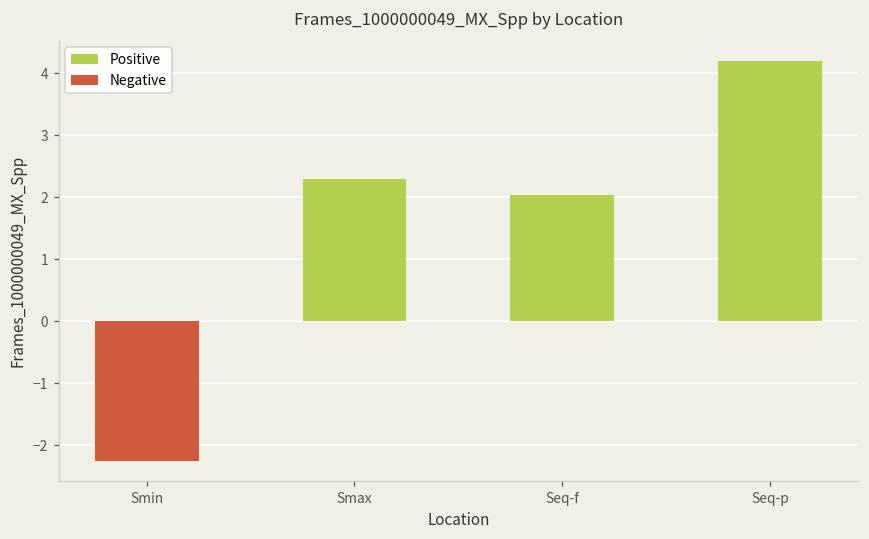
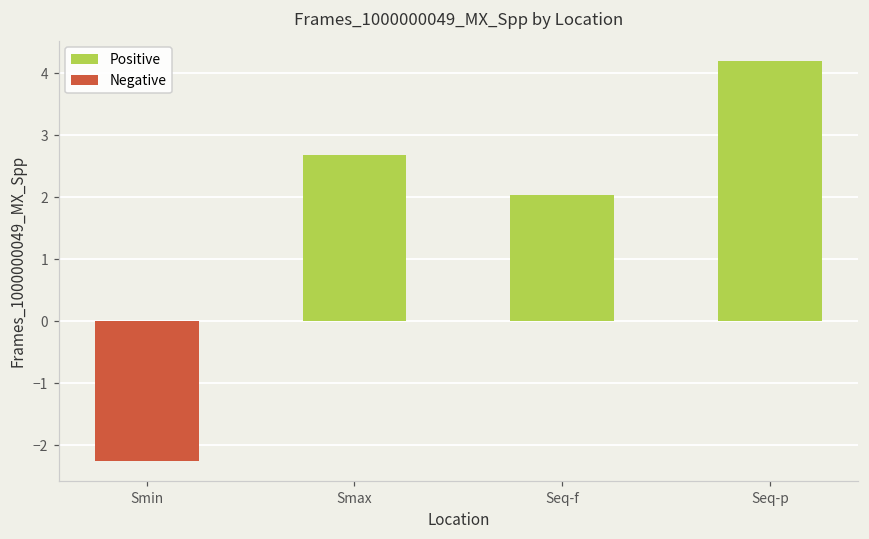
  {
    "Smin": -2.3,
-   "Smax": 2.3,
+   "Smax": 2.7,
    "Seq-f": 2.0,
    "Seq-p": 4.2
  }
